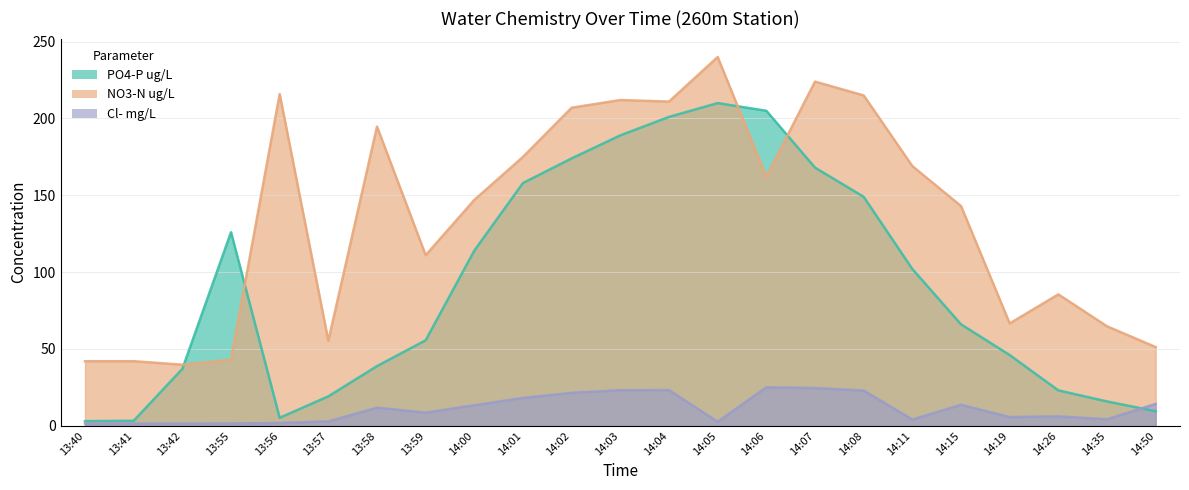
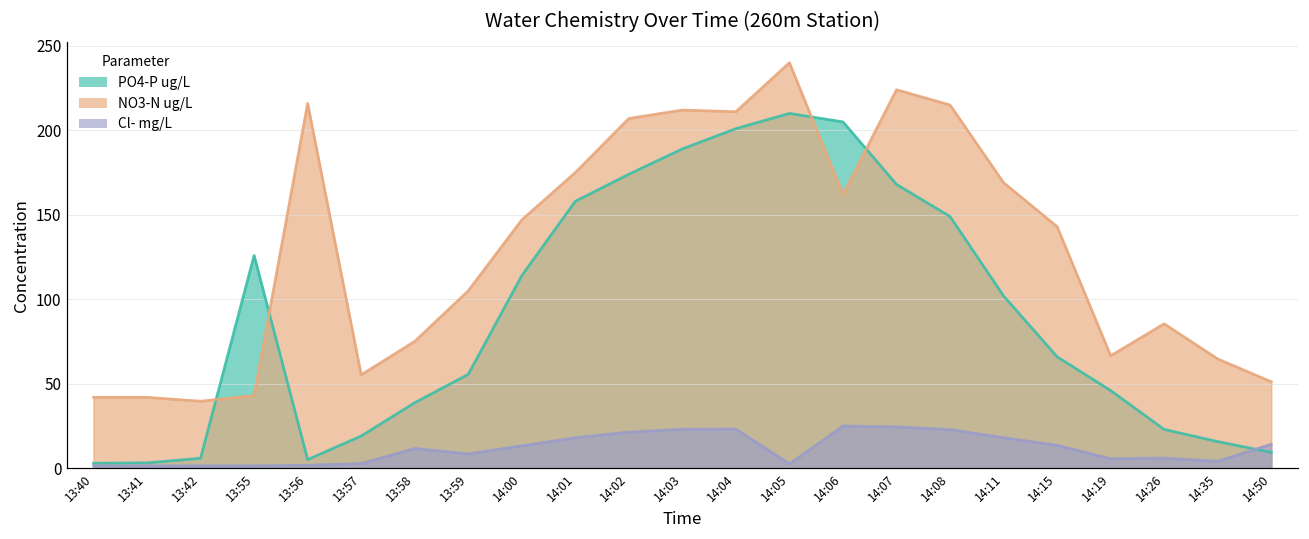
  {
    "PO4-P ug/L": {
      "13:41": 3,
-     "13:42": 37,
+     "13:42": 6,
      "13:55": 126,
      "13:56": 5,
      "13:57": 19,
      "13:58": 39,
      "13:59": 56,
      "14:00": 114,
      "14:01": 158,
      "14:02": 174,
      "14:03": 189,
      "14:04": 201,
      "14:05": 210,
      "14:06": 205,
      "14:07": 168,
      "14:08": 149,
      "14:11": 102,
      "14:15": 66,
      "14:19": 46,
      "14:26": 23,
      "14:35": 16,
      "14:50": 9
    },
    "NO3-N ug/L": {
      "13:40": 42,
      "13:41": 42,
      "13:42": 40,
      "13:55": 43,
      "13:56": 216,
      "13:57": 55,
-     "13:58": 195,
-     "13:59": 111,
+     "13:58": 75,
+     "13:59": 105,
      "14:00": 147,
      "14:01": 175,
      "14:02": 207,
      "14:03": 212,
      "14:04": 211,
      "14:05": 240,
      "14:06": 162,
      "14:07": 224,
      "14:08": 215,
      "14:11": 169,
      "14:15": 143,
      "14:19": 67,
      "14:26": 86,
      "14:35": 65,
      "14:50": 51
    },
    "Cl- mg/L": {
      "13:41": 1,
      "13:42": 1,
      "13:55": 1,
      "13:56": 2,
      "13:57": 3,
      "13:58": 12,
      "13:59": 9,
      "14:00": 13,
      "14:01": 18,
      "14:02": 21,
      "14:03": 23,
      "14:04": 23,
      "14:05": 3,
      "14:06": 25,
      "14:07": 25,
      "14:08": 23,
-     "14:11": 4,
+     "14:11": 18,
      "14:15": 14,
      "14:19": 6,
      "14:26": 6,
      "14:35": 4,
      "14:50": 14
    }
  }
